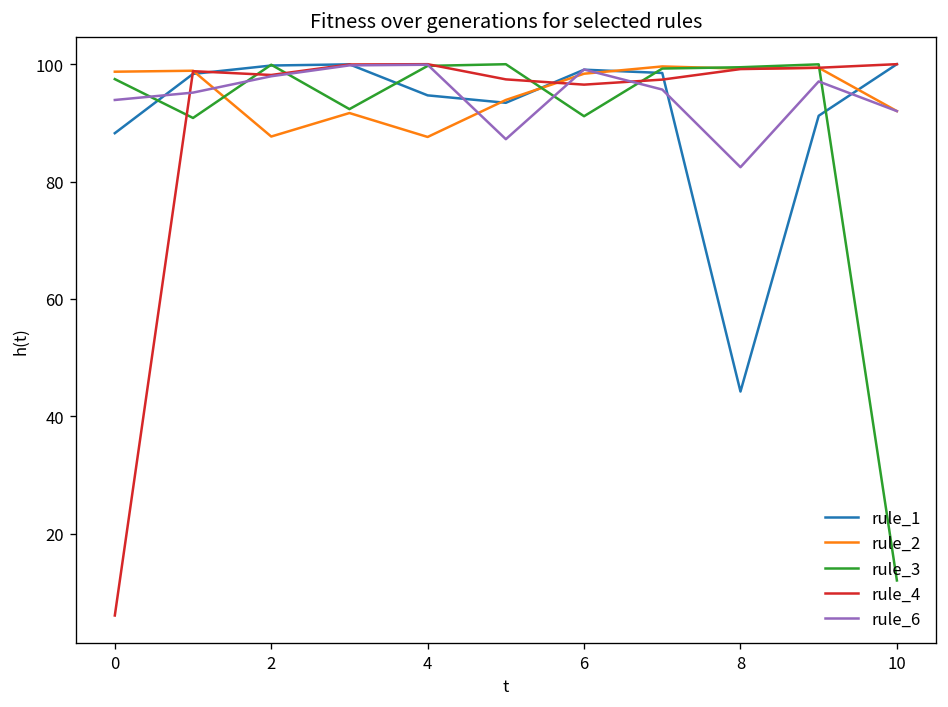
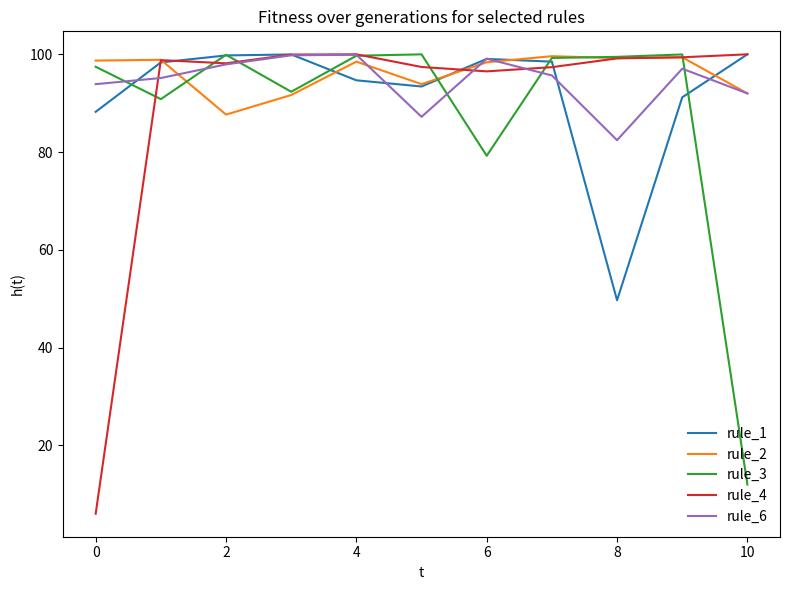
  {
    "rule_1": {
      "0": 88,
      "4": 95,
-     "8": 44
+     "8": 50
    },
    "rule_2": {
      "0": 99,
      "2": 88,
-     "4": 88,
+     "4": 99,
      "6": 98
    },
    "rule_3": {
      "0": 97,
-     "6": 91,
+     "6": 79,
      "10": 12
    },
    "rule_4": {
      "0": 6,
      "6": 97
    },
    "rule_6": {
      "0": 94,
      "8": 82
    }
  }
